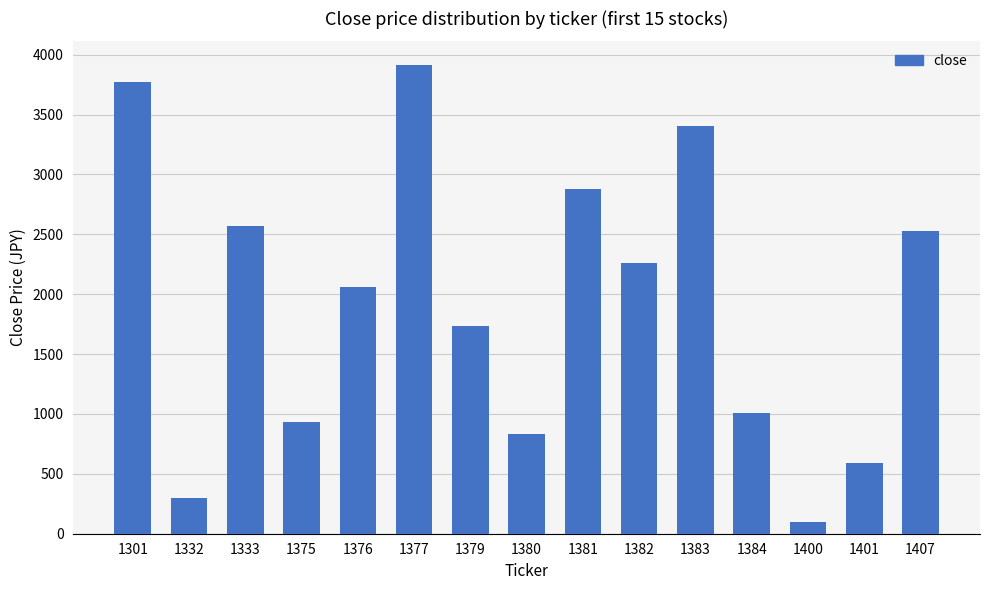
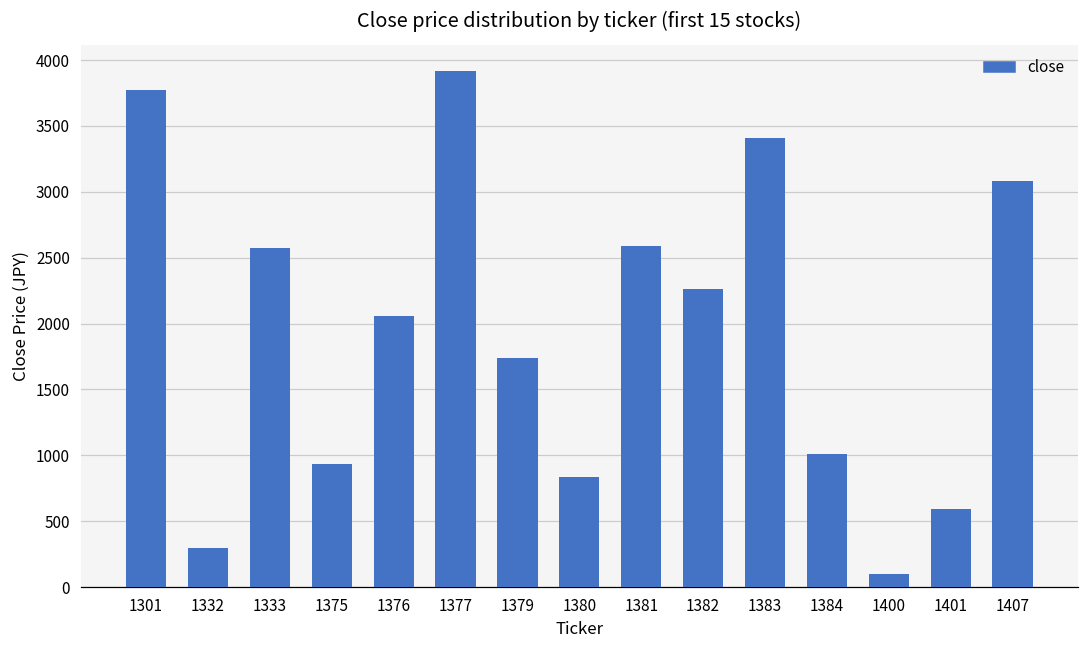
  {
    "1301": 3770,
    "1332": 300,
    "1333": 2570,
    "1375": 940,
    "1376": 2060,
    "1377": 3920,
    "1379": 1740,
    "1380": 840,
-   "1381": 2880,
+   "1381": 2590,
    "1382": 2260,
    "1383": 3410,
    "1384": 1010,
    "1400": 100,
    "1401": 590,
-   "1407": 2530
+   "1407": 3090
  }
